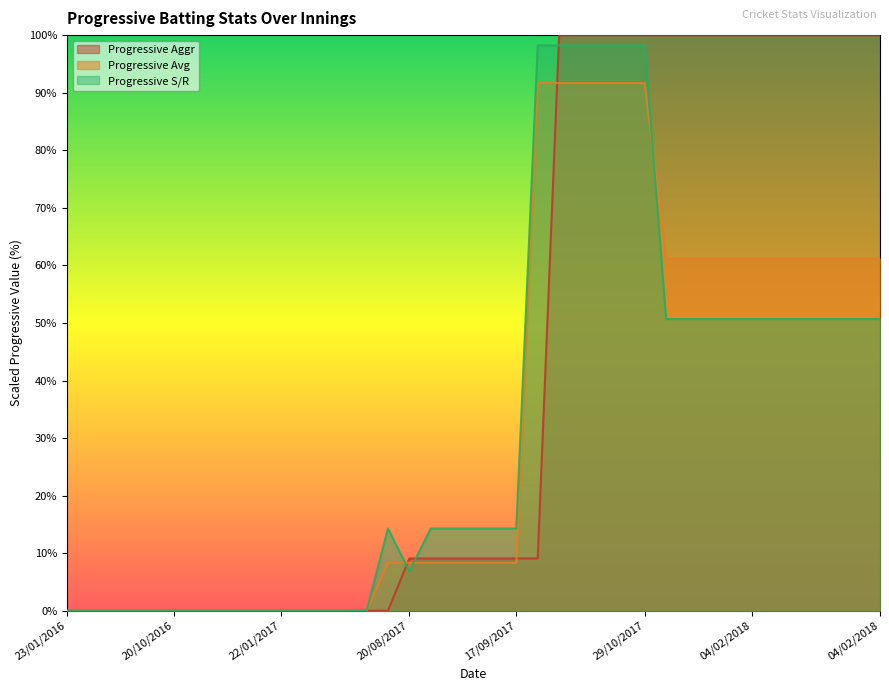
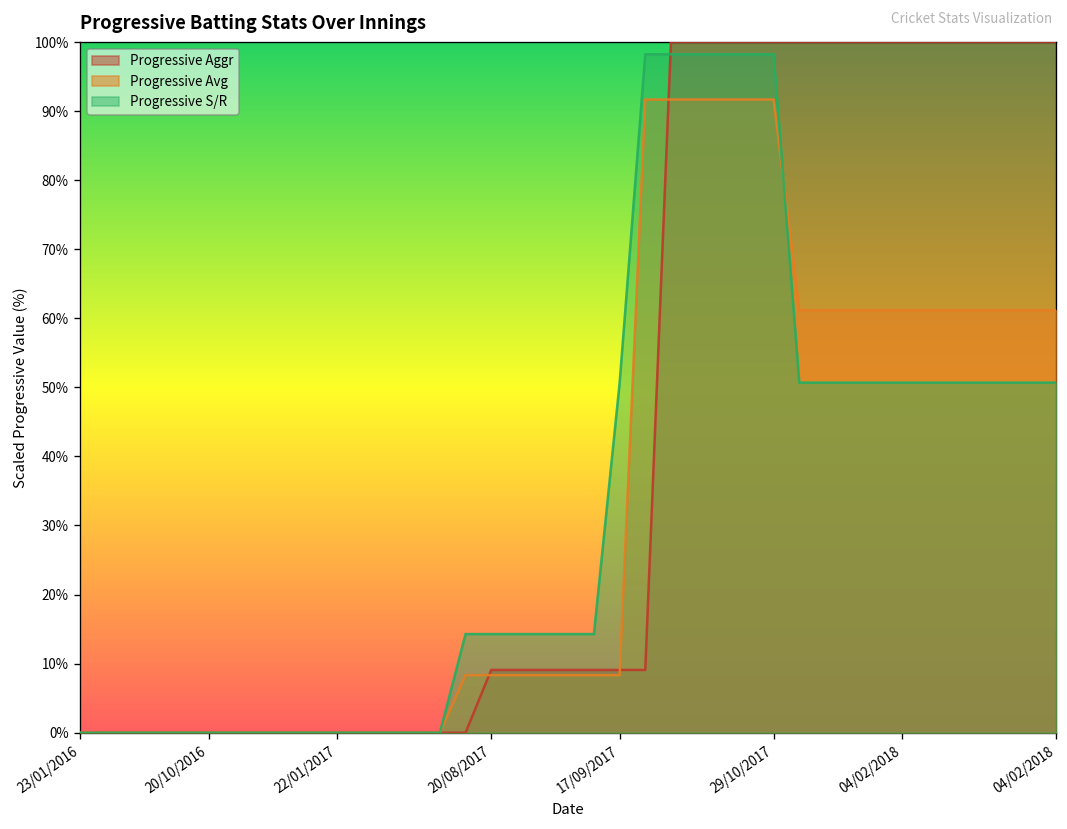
  {
    "Progressive S/R": {
-     "20/08/2017": "7%",
-     "17/09/2017": "14%",
+     "20/08/2017": "14%",
+     "17/09/2017": "51%",
      "29/10/2017": "98%"
    }
  }
